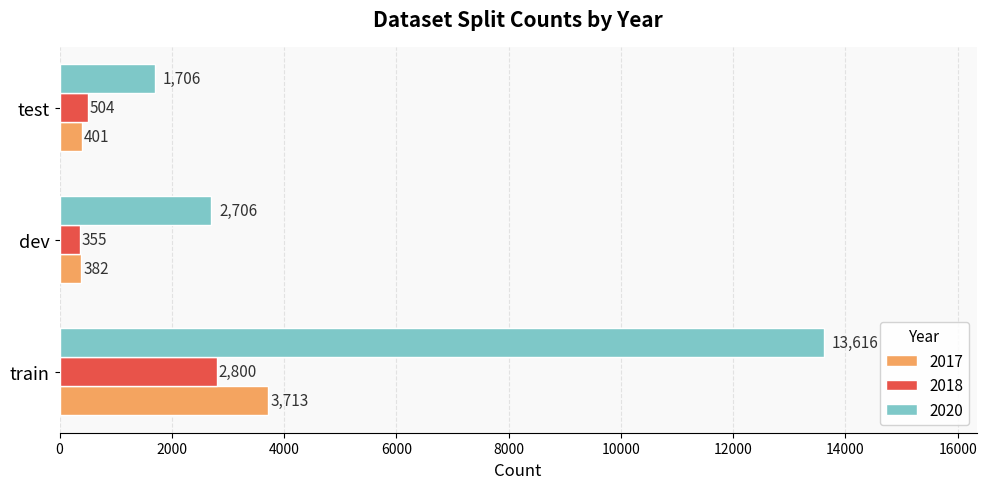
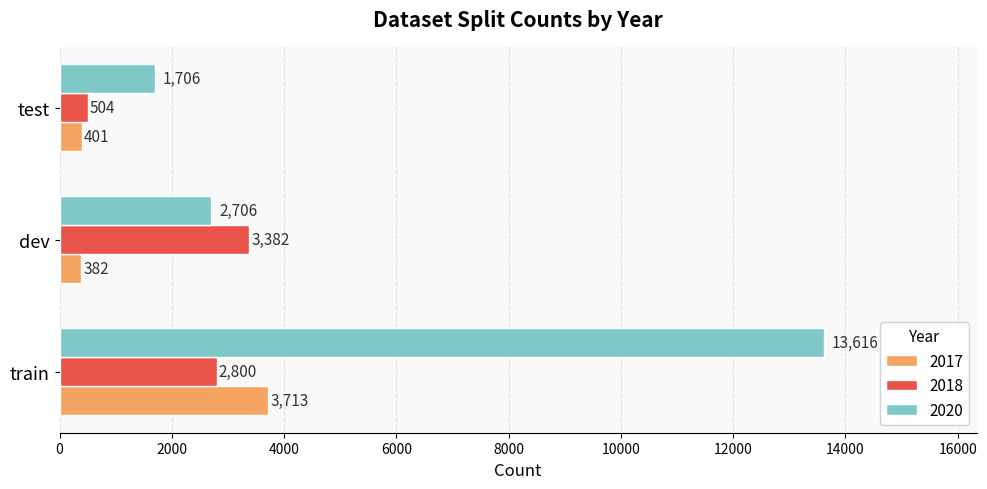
  {
    "2017": {
      "test": "401",
      "dev": "382",
      "train": "3,713"
    },
    "2018": {
      "test": "504",
-     "dev": "355",
+     "dev": "3,382",
      "train": "2,800"
    },
    "2020": {
      "test": "1,706",
      "dev": "2,706",
      "train": "13,616"
    }
  }
